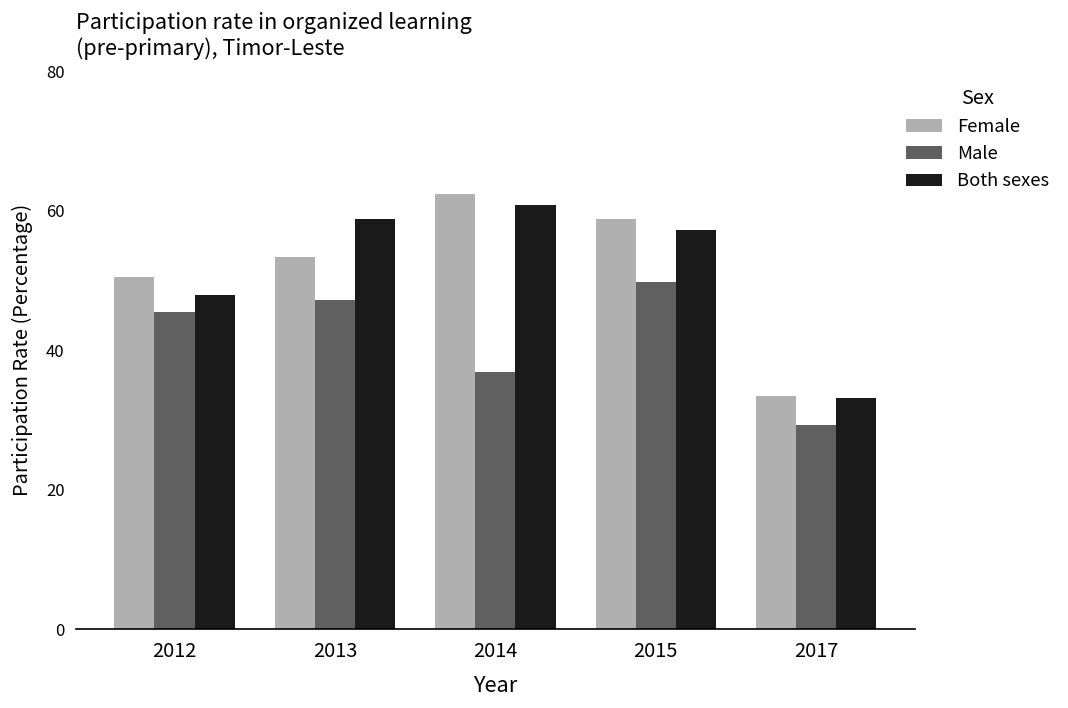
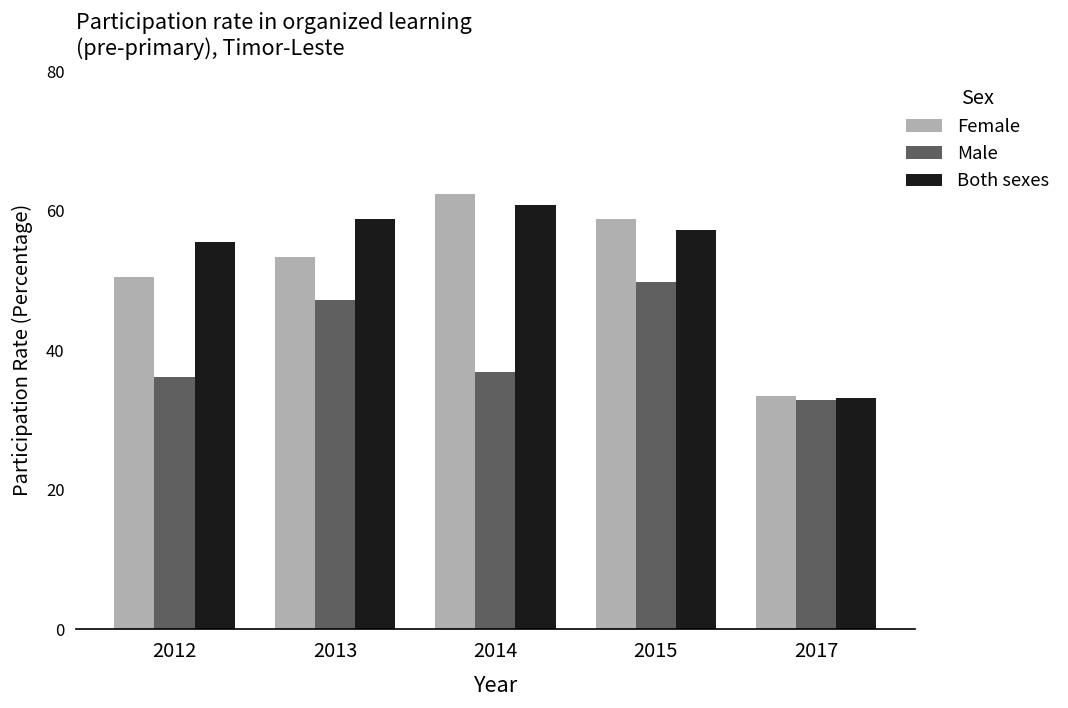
  {
    "Female": {
      "2012": 51,
      "2013": 53,
      "2014": 62,
      "2015": 59,
      "2017": 33
    },
    "Male": {
-     "2012": 46,
+     "2012": 36,
      "2013": 47,
      "2014": 37,
      "2015": 50,
-     "2017": 29
+     "2017": 33
    },
    "Both sexes": {
-     "2012": 48,
+     "2012": 56,
      "2013": 59,
      "2014": 61,
      "2015": 57,
      "2017": 33
    }
  }
